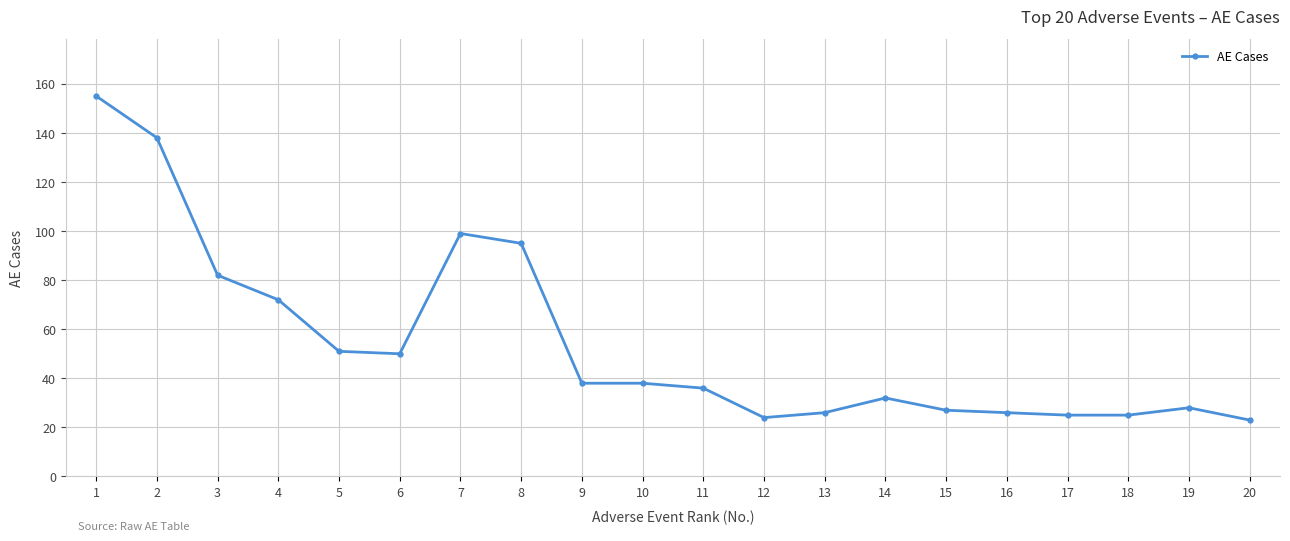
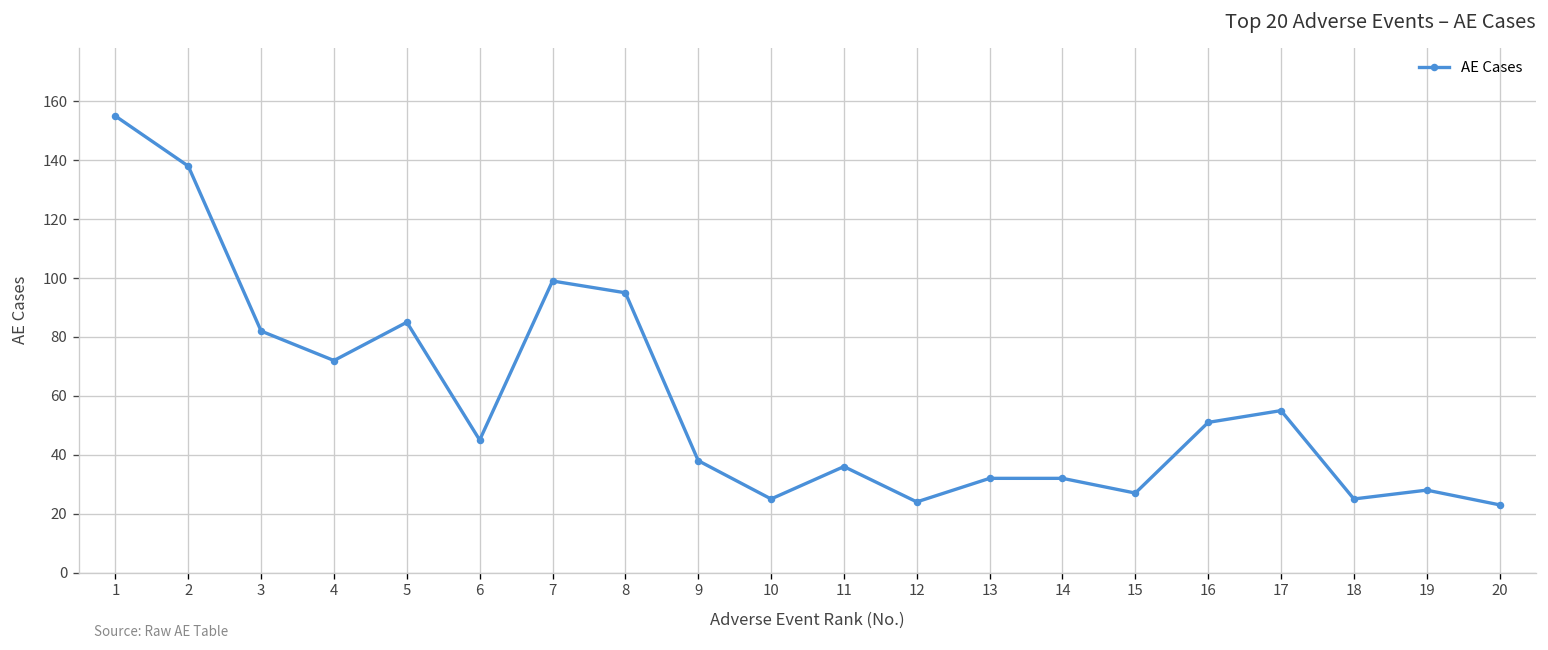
  {
    "1": 155,
    "2": 138,
    "3": 82,
    "4": 72,
-   "5": 51,
-   "6": 50,
+   "5": 85,
+   "6": 45,
    "7": 99,
    "8": 95,
    "9": 38,
-   "10": 38,
+   "10": 25,
    "11": 36,
    "12": 24,
-   "13": 26,
+   "13": 32,
    "14": 32,
    "15": 27,
-   "16": 26,
-   "17": 25,
+   "16": 51,
+   "17": 55,
    "18": 25,
    "19": 28,
    "20": 23
  }
